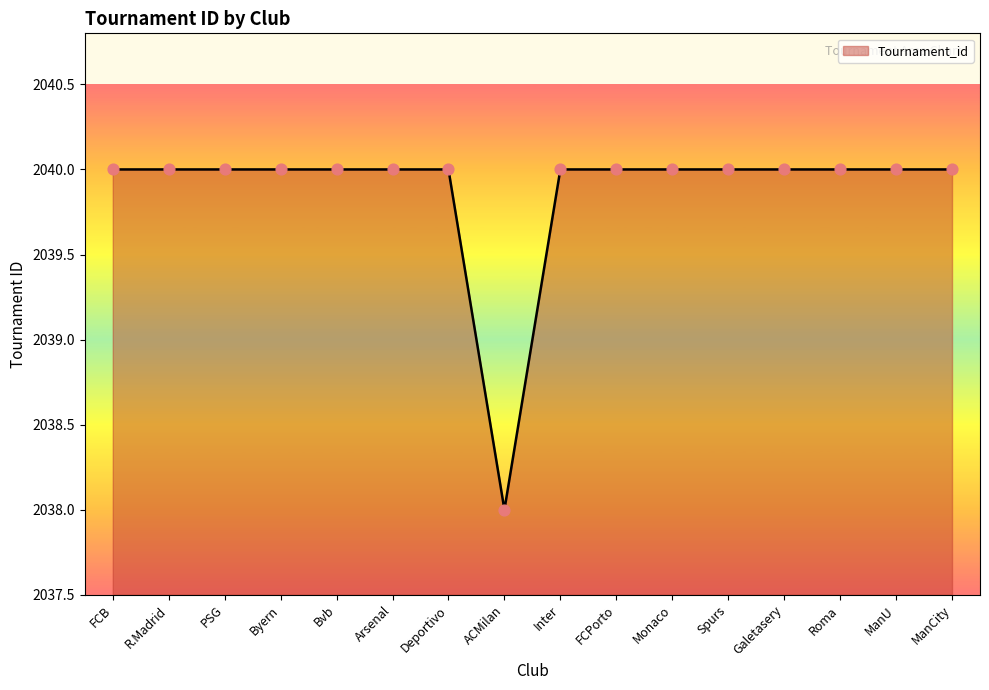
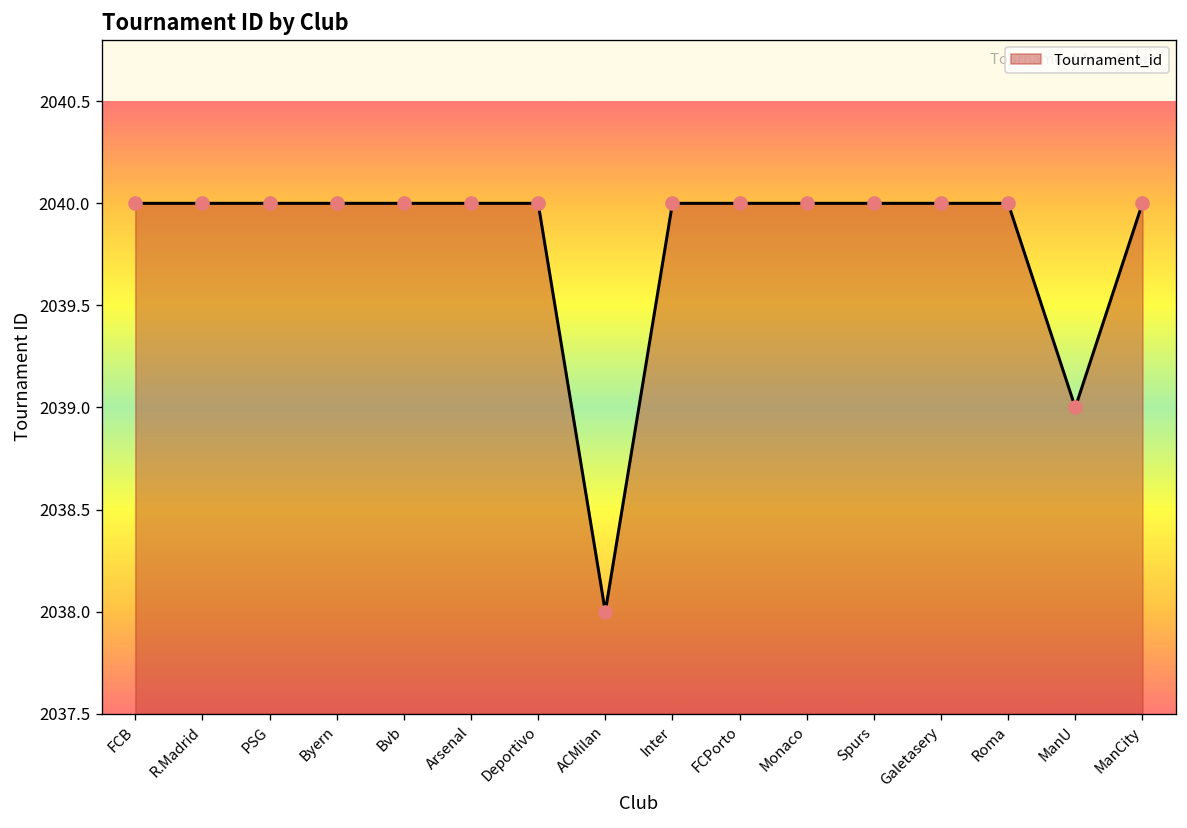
  {
    "FCB": 2040,
    "R.Madrid": 2040,
    "PSG": 2040,
    "Byern": 2040,
    "Bvb": 2040,
    "Arsenal": 2040,
    "Deportivo": 2040,
    "ACMilan": 2038,
    "Inter": 2040,
    "FCPorto": 2040,
    "Monaco": 2040,
    "Spurs": 2040,
    "Galetasery": 2040,
    "Roma": 2040,
-   "ManU": 2040,
+   "ManU": 2039,
    "ManCity": 2040
  }
